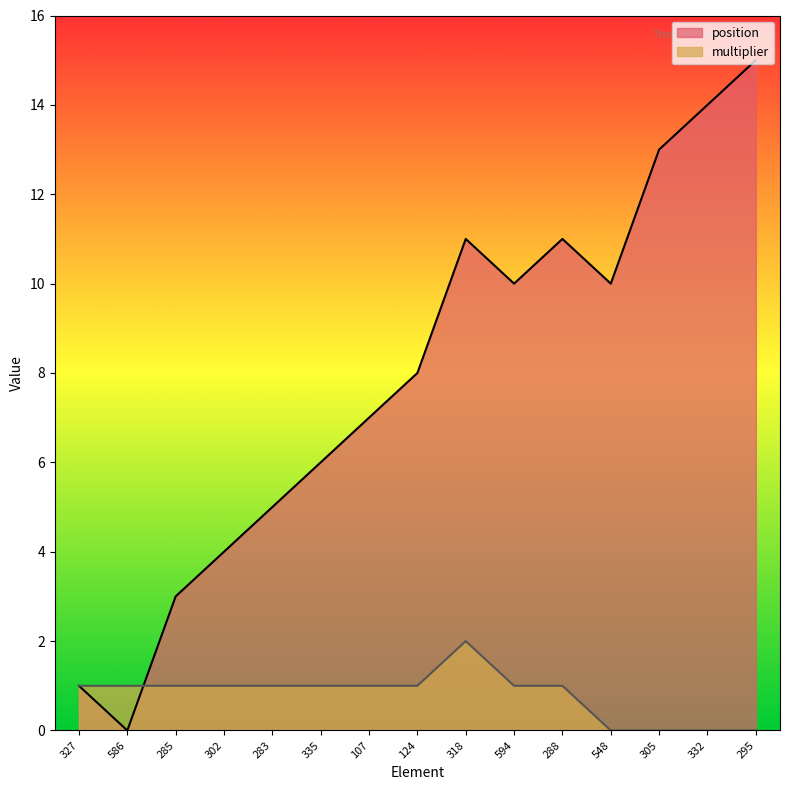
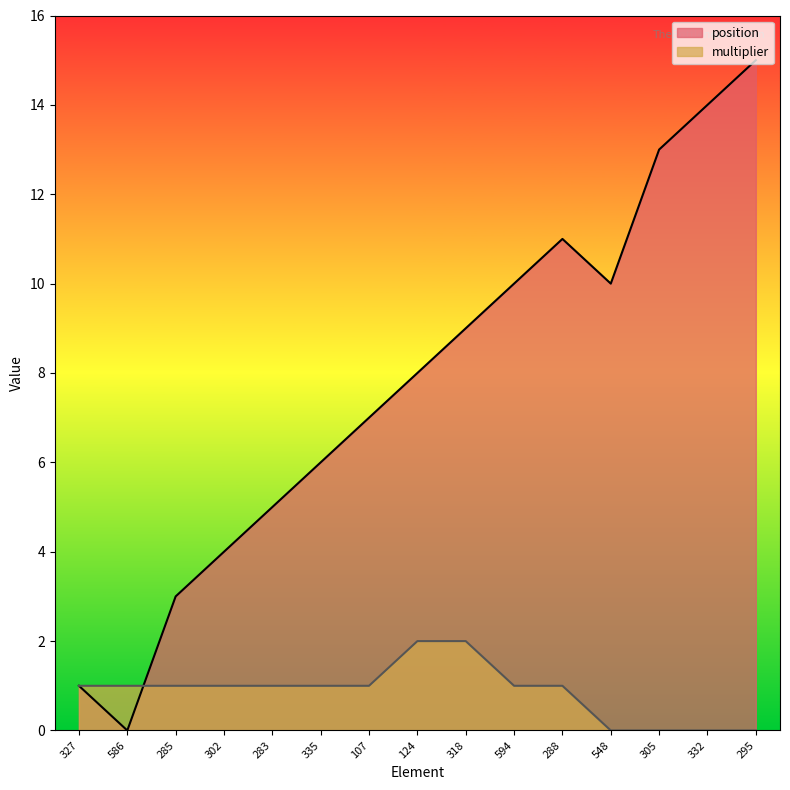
  {
    "position": {
      "586": 0,
      "285": 3,
      "302": 4,
      "283": 5,
      "335": 6,
      "107": 7,
      "124": 8,
-     "318": 11,
+     "318": 9,
      "594": 10,
      "288": 11,
      "548": 10,
      "305": 13,
      "332": 14
    },
    "multiplier": {
      "586": 1,
      "285": 1,
      "302": 1,
      "283": 1,
      "335": 1,
      "107": 1,
-     "124": 1,
+     "124": 2,
      "318": 2,
      "594": 1,
      "288": 1,
      "548": 0,
      "305": 0,
      "332": 0,
      "295": 0
    }
  }
